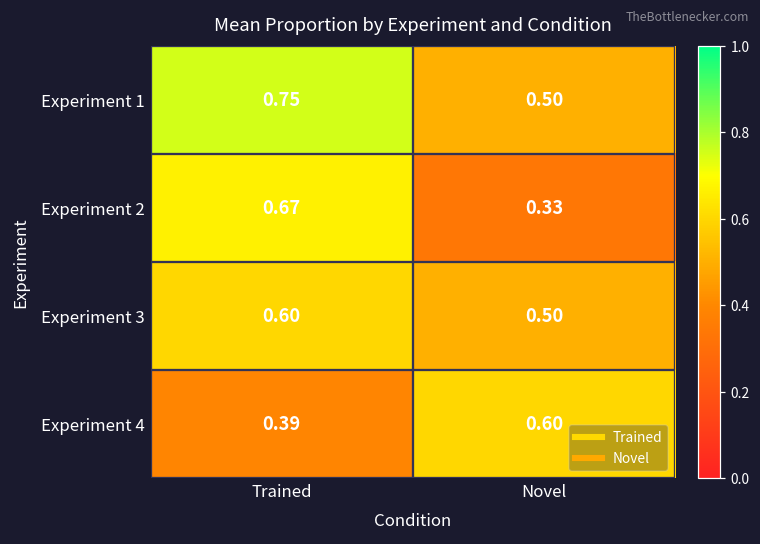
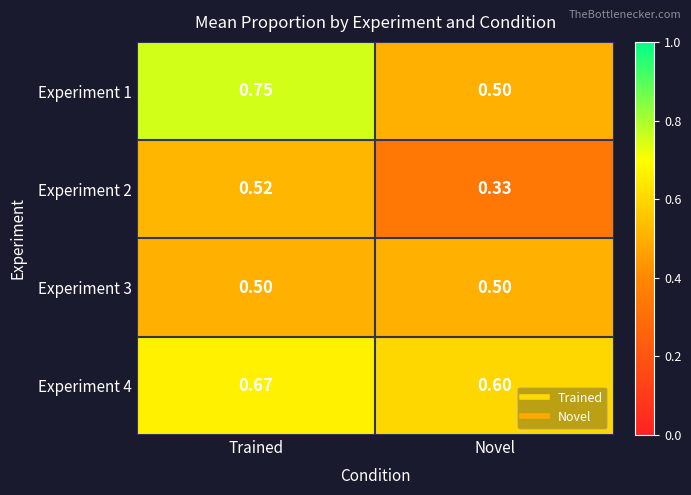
  {
    "Experiment 1": {
      "Trained": 0.75,
      "Novel": 0.50
    },
    "Experiment 2": {
-     "Trained": 0.67,
+     "Trained": 0.52,
      "Novel": 0.33
    },
    "Experiment 3": {
-     "Trained": 0.60,
+     "Trained": 0.50,
      "Novel": 0.50
    },
    "Experiment 4": {
-     "Trained": 0.39,
+     "Trained": 0.67,
      "Novel": 0.60
    }
  }
